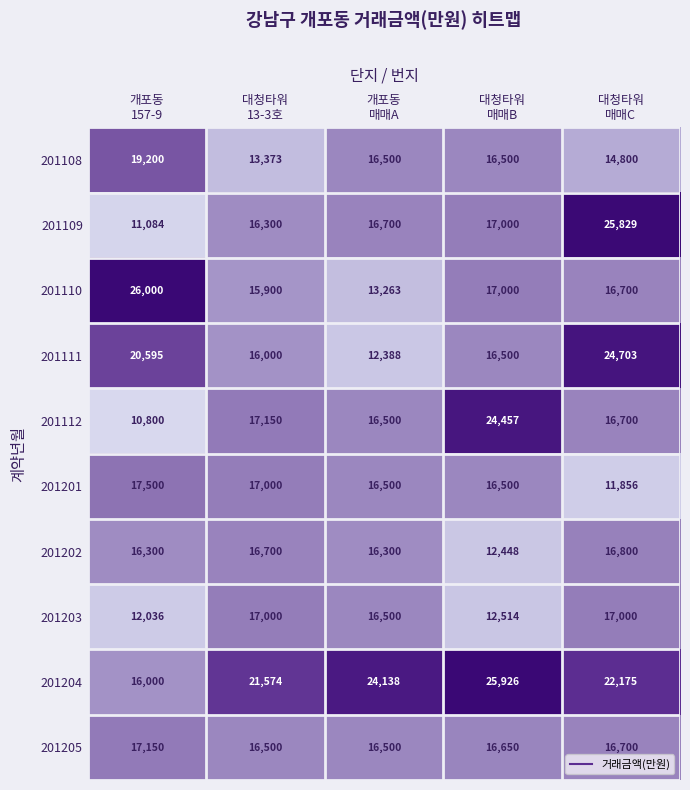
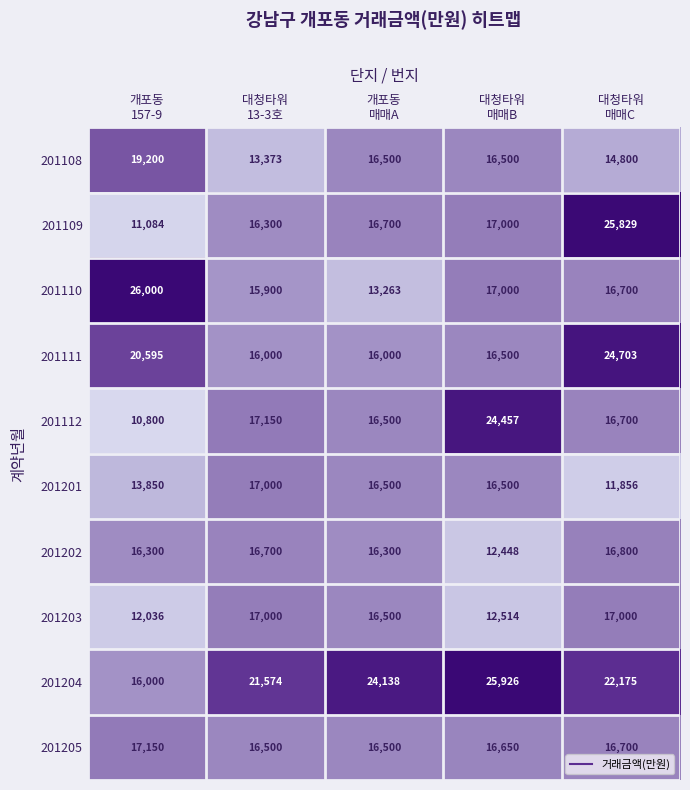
  {
    "201108": {
      "개포동 157-9": "19,200",
      "대청타워 13-3호": "13,373",
      "개포동 매매A": "16,500",
      "대청타워 매매B": "16,500",
      "대청타워 매매C": "14,800"
    },
    "201109": {
      "개포동 157-9": "11,084",
      "대청타워 13-3호": "16,300",
      "개포동 매매A": "16,700",
      "대청타워 매매B": "17,000",
      "대청타워 매매C": "25,829"
    },
    "201110": {
      "개포동 157-9": "26,000",
      "대청타워 13-3호": "15,900",
      "개포동 매매A": "13,263",
      "대청타워 매매B": "17,000",
      "대청타워 매매C": "16,700"
    },
    "201111": {
      "개포동 157-9": "20,595",
      "대청타워 13-3호": "16,000",
-     "개포동 매매A": "12,388",
+     "개포동 매매A": "16,000",
      "대청타워 매매B": "16,500",
      "대청타워 매매C": "24,703"
    },
    "201112": {
      "개포동 157-9": "10,800",
      "대청타워 13-3호": "17,150",
      "개포동 매매A": "16,500",
      "대청타워 매매B": "24,457",
      "대청타워 매매C": "16,700"
    },
    "201201": {
-     "개포동 157-9": "17,500",
+     "개포동 157-9": "13,850",
      "대청타워 13-3호": "17,000",
      "개포동 매매A": "16,500",
      "대청타워 매매B": "16,500",
      "대청타워 매매C": "11,856"
    },
    "201202": {
      "개포동 157-9": "16,300",
      "대청타워 13-3호": "16,700",
      "개포동 매매A": "16,300",
      "대청타워 매매B": "12,448",
      "대청타워 매매C": "16,800"
    },
    "201203": {
      "개포동 157-9": "12,036",
      "대청타워 13-3호": "17,000",
      "개포동 매매A": "16,500",
      "대청타워 매매B": "12,514",
      "대청타워 매매C": "17,000"
    },
    "201204": {
      "개포동 157-9": "16,000",
      "대청타워 13-3호": "21,574",
      "개포동 매매A": "24,138",
      "대청타워 매매B": "25,926",
      "대청타워 매매C": "22,175"
    },
    "201205": {
      "개포동 157-9": "17,150",
      "대청타워 13-3호": "16,500",
      "개포동 매매A": "16,500",
      "대청타워 매매B": "16,650",
      "대청타워 매매C": "16,700"
    }
  }
